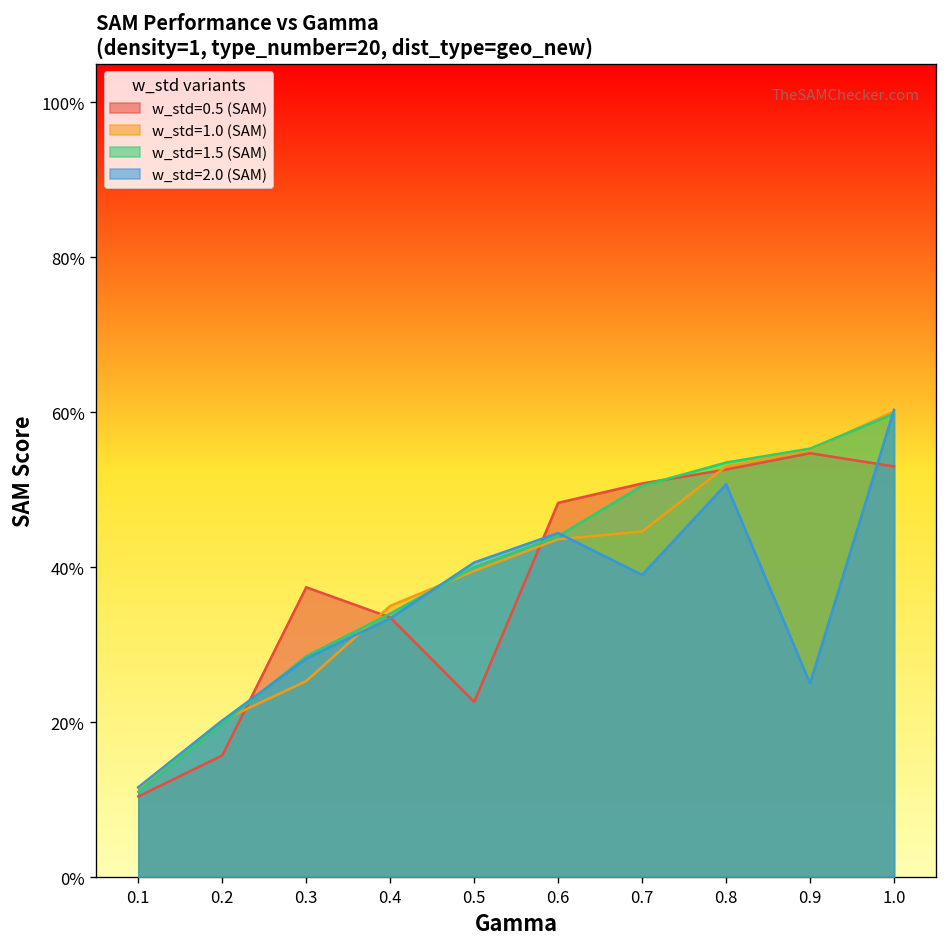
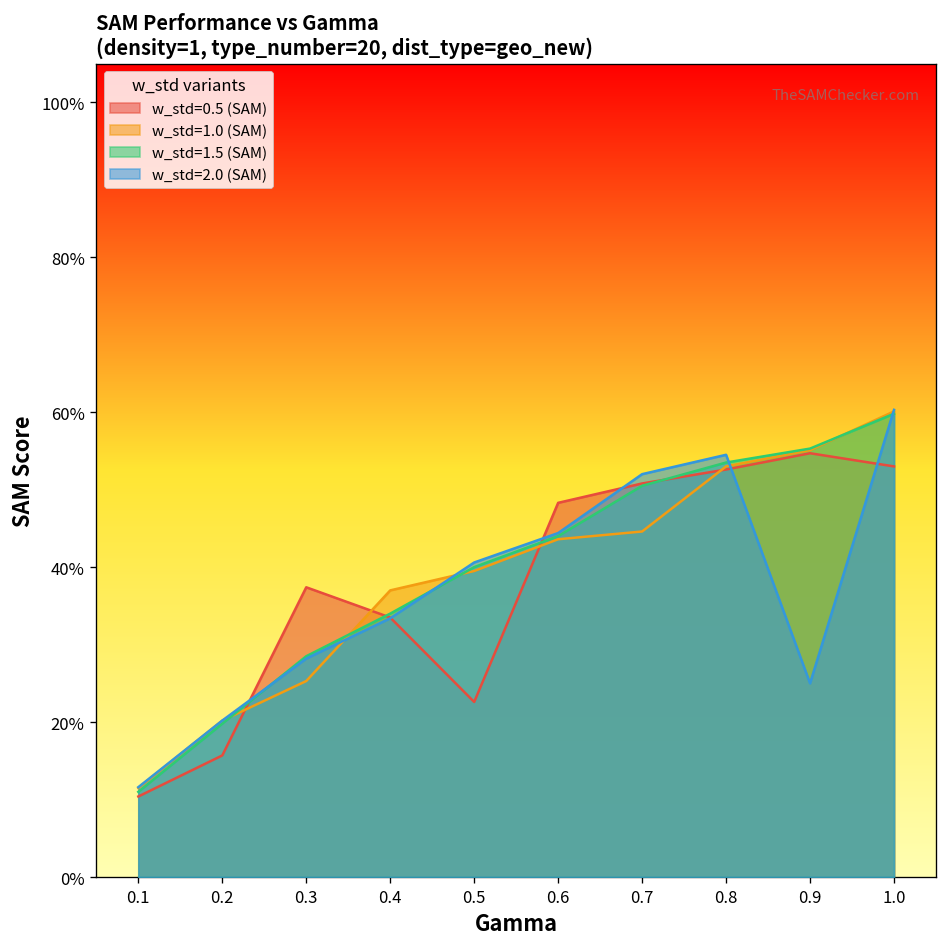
  {
    "w_std=0.5 (SAM)": {
      "0.1": "10%",
      "0.2": "16%",
      "0.3": "37%",
      "0.5": "23%",
      "0.6": "48%",
      "0.8": "53%",
      "0.9": "55%",
      "1.0": "53%"
    },
    "w_std=1.0 (SAM)": {
      "0.3": "25%",
-     "0.4": "35%",
+     "0.4": "37%",
      "0.5": "40%",
      "0.6": "44%",
      "0.7": "45%",
      "0.8": "53%"
    },
    "w_std=1.5 (SAM)": {
      "0.1": "11%",
      "0.2": "20%",
      "0.4": "34%",
      "0.5": "40%",
      "0.6": "44%",
      "0.8": "54%"
    },
    "w_std=2.0 (SAM)": {
      "0.5": "41%",
      "0.6": "44%",
-     "0.7": "39%",
-     "0.8": "51%",
+     "0.7": "52%",
+     "0.8": "55%",
      "0.9": "25%"
    }
  }
